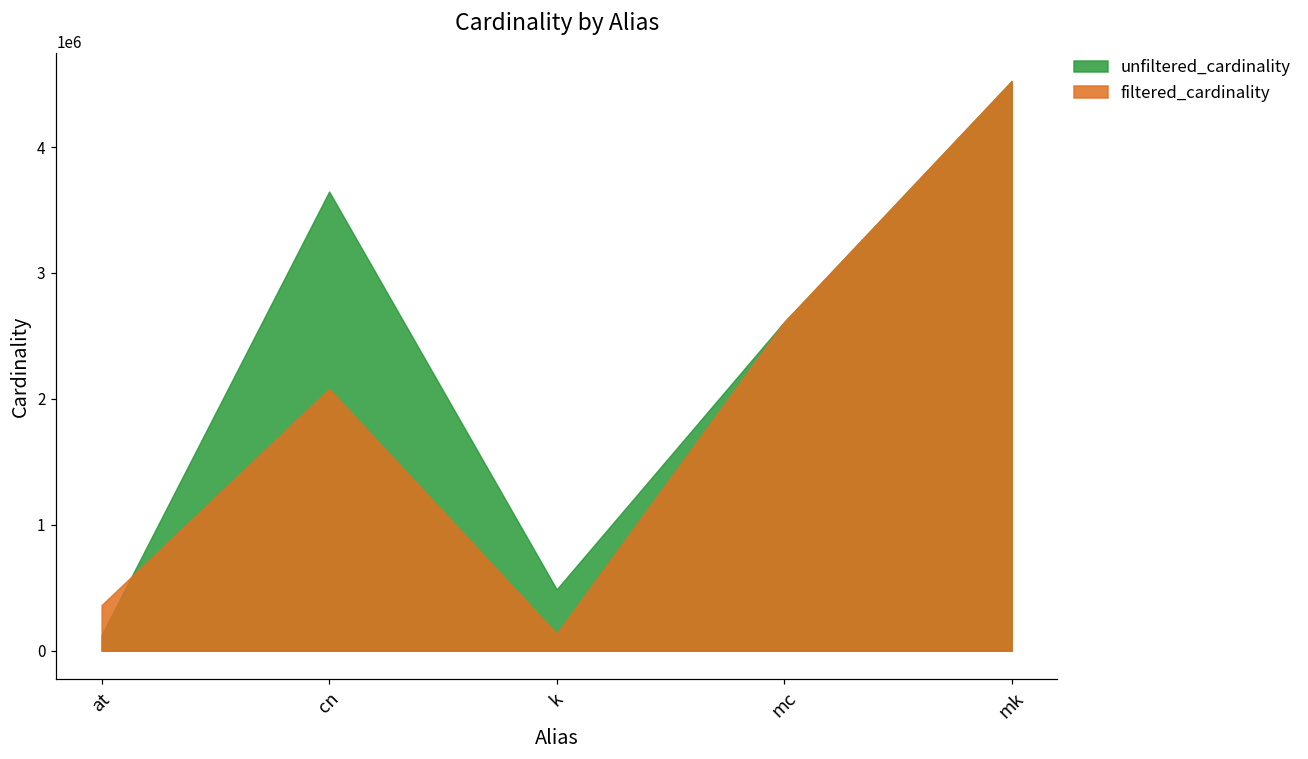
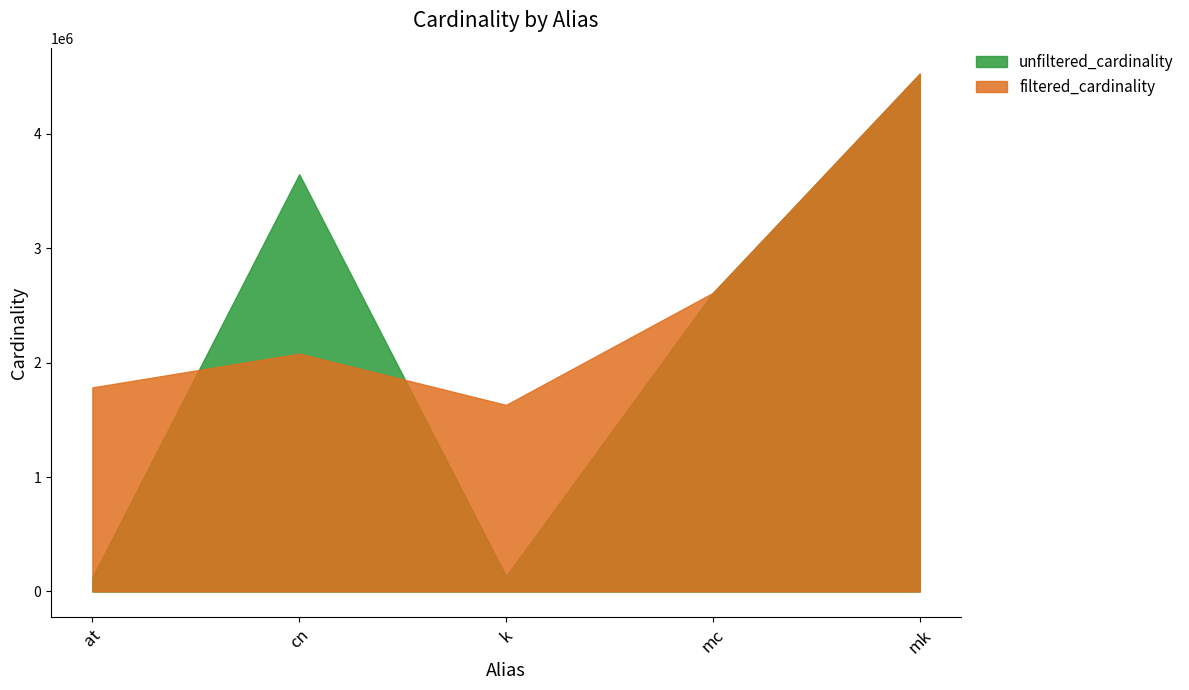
  {
    "unfiltered_cardinality": {
      "at": 120000,
      "cn": 3650000,
-     "k": 490000
+     "k": 130000
    },
    "filtered_cardinality": {
-     "at": 360000,
+     "at": 1780000,
      "cn": 2080000,
-     "k": 130000
+     "k": 1630000
    }
  }
